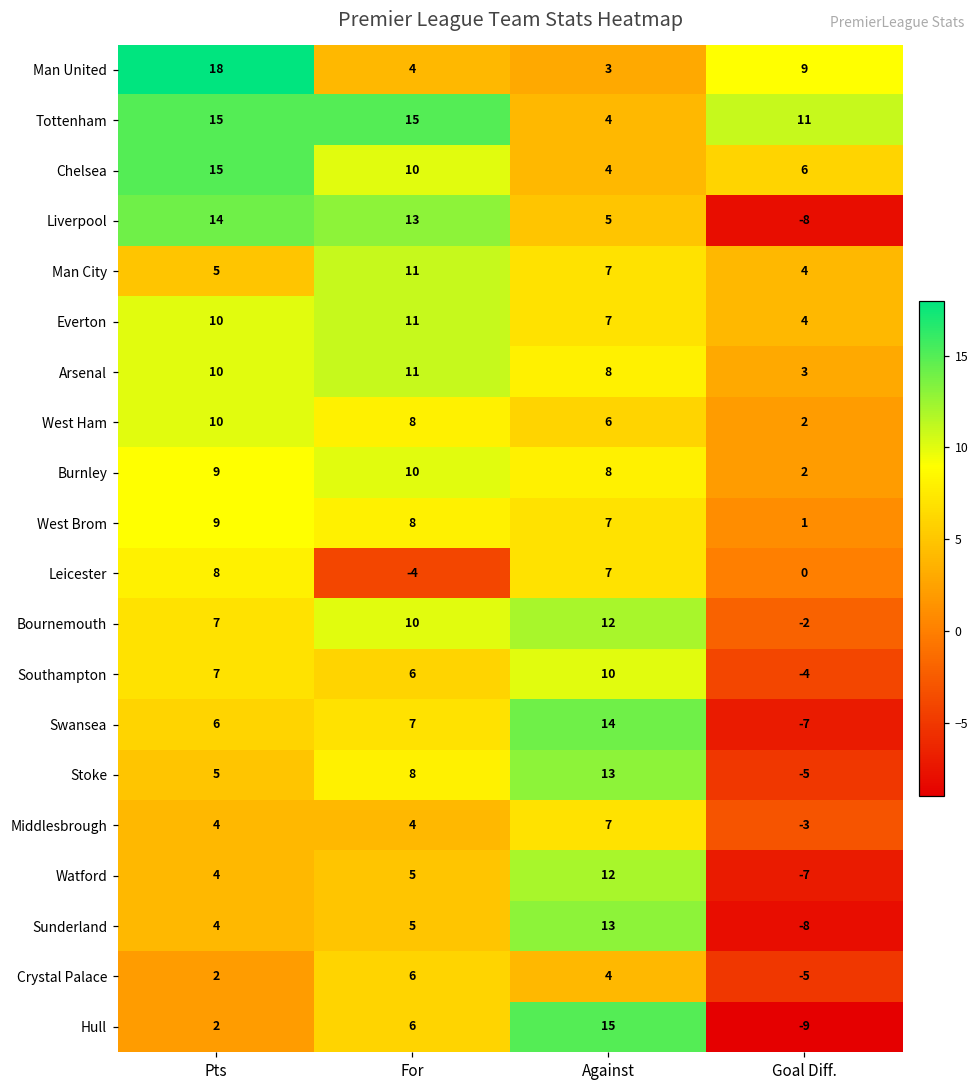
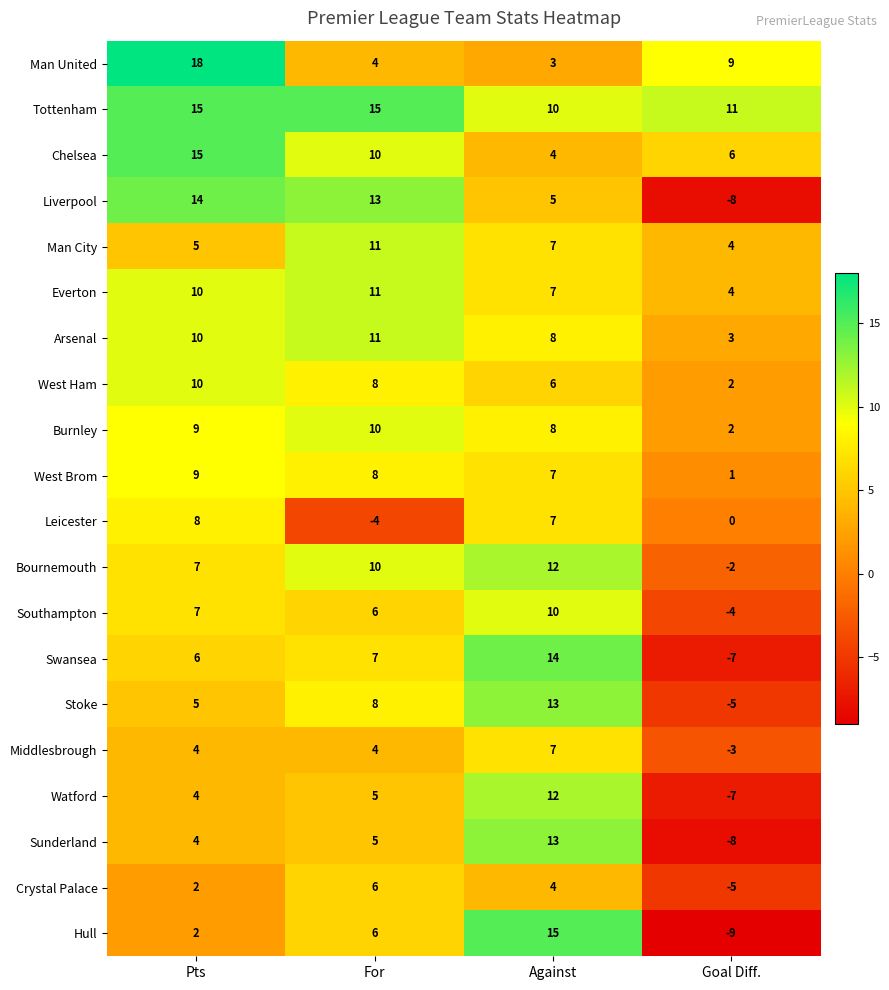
  {
    "Man United": {
      "Pts": 18,
      "For": 4,
      "Against": 3,
      "Goal Diff.": 9
    },
    "Tottenham": {
      "Pts": 15,
      "For": 15,
-     "Against": 4,
+     "Against": 10,
      "Goal Diff.": 11
    },
    "Chelsea": {
      "Pts": 15,
      "For": 10,
      "Against": 4,
      "Goal Diff.": 6
    },
    "Liverpool": {
      "Pts": 14,
      "For": 13,
      "Against": 5,
      "Goal Diff.": -8
    },
    "Man City": {
      "Pts": 5,
      "For": 11,
      "Against": 7,
      "Goal Diff.": 4
    },
    "Everton": {
      "Pts": 10,
      "For": 11,
      "Against": 7,
      "Goal Diff.": 4
    },
    "Arsenal": {
      "Pts": 10,
      "For": 11,
      "Against": 8,
      "Goal Diff.": 3
    },
    "West Ham": {
      "Pts": 10,
      "For": 8,
      "Against": 6,
      "Goal Diff.": 2
    },
    "Burnley": {
      "Pts": 9,
      "For": 10,
      "Against": 8,
      "Goal Diff.": 2
    },
    "West Brom": {
      "Pts": 9,
      "For": 8,
      "Against": 7,
      "Goal Diff.": 1
    },
    "Leicester": {
      "Pts": 8,
      "For": -4,
      "Against": 7,
      "Goal Diff.": 0
    },
    "Bournemouth": {
      "Pts": 7,
      "For": 10,
      "Against": 12,
      "Goal Diff.": -2
    },
    "Southampton": {
      "Pts": 7,
      "For": 6,
      "Against": 10,
      "Goal Diff.": -4
    },
    "Swansea": {
      "Pts": 6,
      "For": 7,
      "Against": 14,
      "Goal Diff.": -7
    },
    "Stoke": {
      "Pts": 5,
      "For": 8,
      "Against": 13,
      "Goal Diff.": -5
    },
    "Middlesbrough": {
      "Pts": 4,
      "For": 4,
      "Against": 7,
      "Goal Diff.": -3
    },
    "Watford": {
      "Pts": 4,
      "For": 5,
      "Against": 12,
      "Goal Diff.": -7
    },
    "Sunderland": {
      "Pts": 4,
      "For": 5,
      "Against": 13,
      "Goal Diff.": -8
    },
    "Crystal Palace": {
      "Pts": 2,
      "For": 6,
      "Against": 4,
      "Goal Diff.": -5
    },
    "Hull": {
      "Pts": 2,
      "For": 6,
      "Against": 15,
      "Goal Diff.": -9
    }
  }
